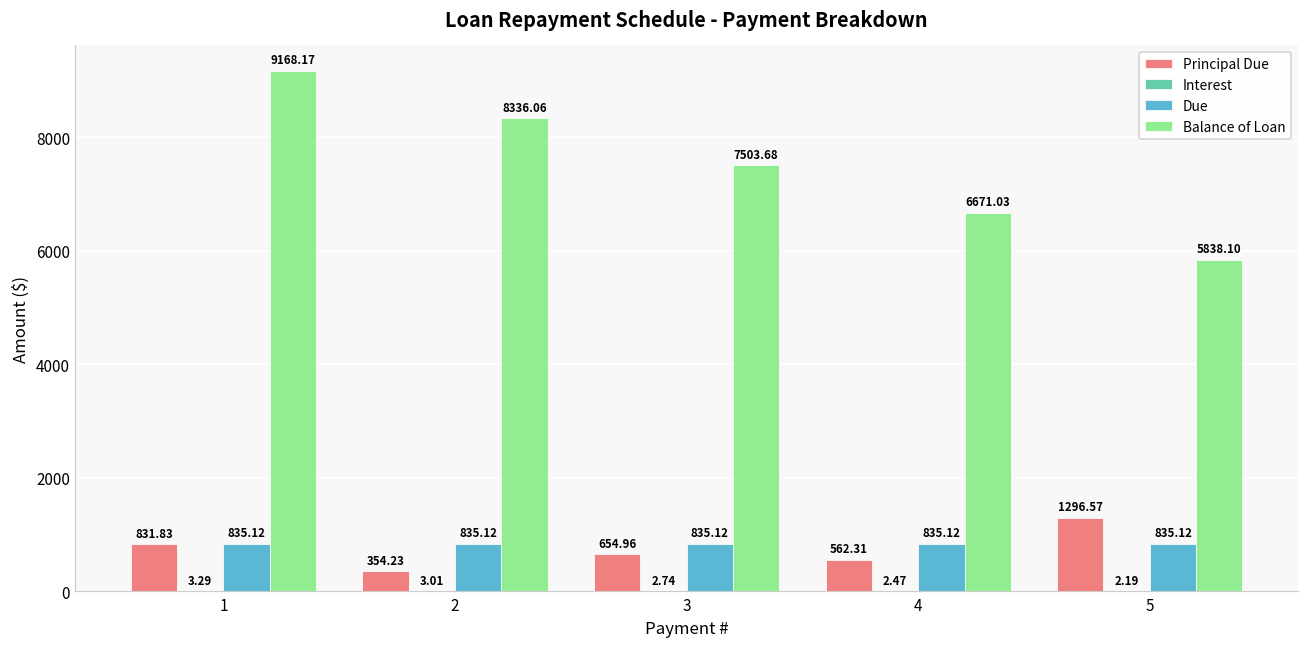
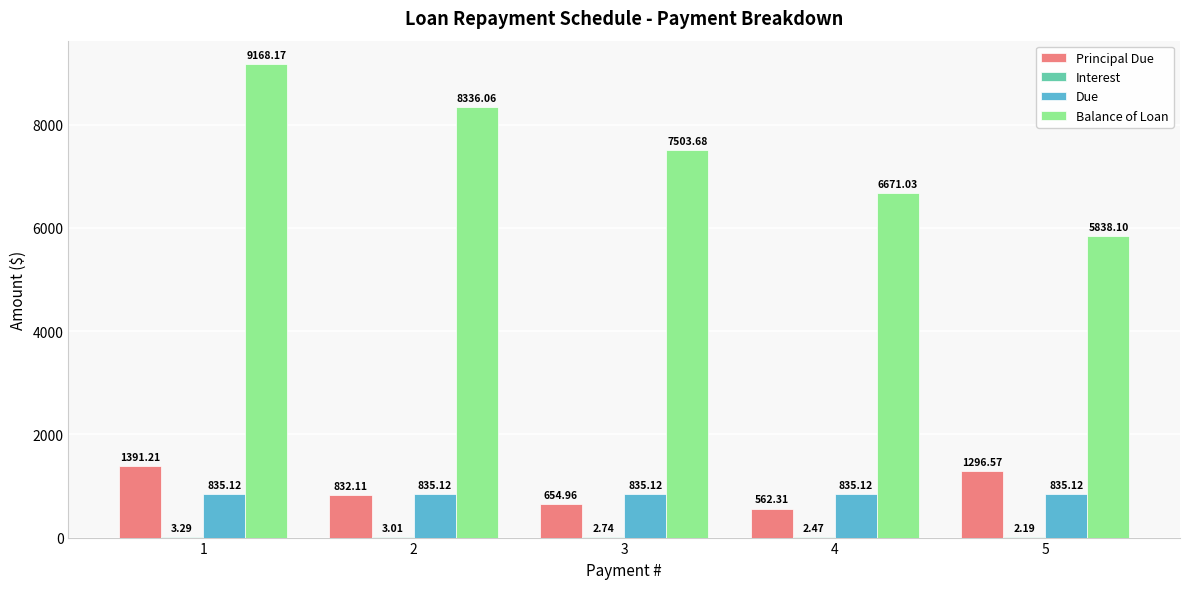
  {
    "Principal Due": {
-     "1": 831.83,
-     "2": 354.23,
+     "1": 1391.21,
+     "2": 832.11,
      "3": 654.96,
      "4": 562.31,
      "5": 1296.57
    }
  }
